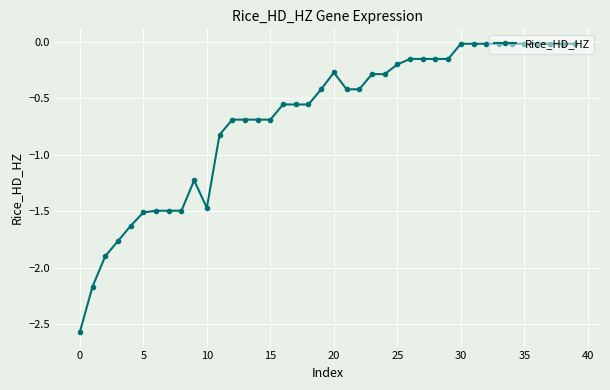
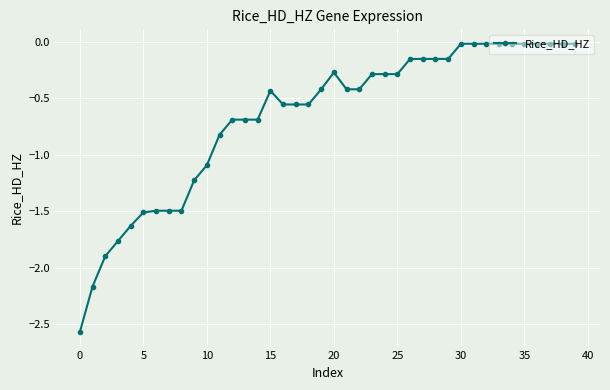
  {
    "0": -2.57,
    "5": -1.51,
-   "10": -1.47,
-   "15": -0.69,
+   "10": -1.09,
+   "15": -0.43,
    "20": -0.27,
-   "25": -0.20,
+   "25": -0.29,
    "30": -0.02
  }
